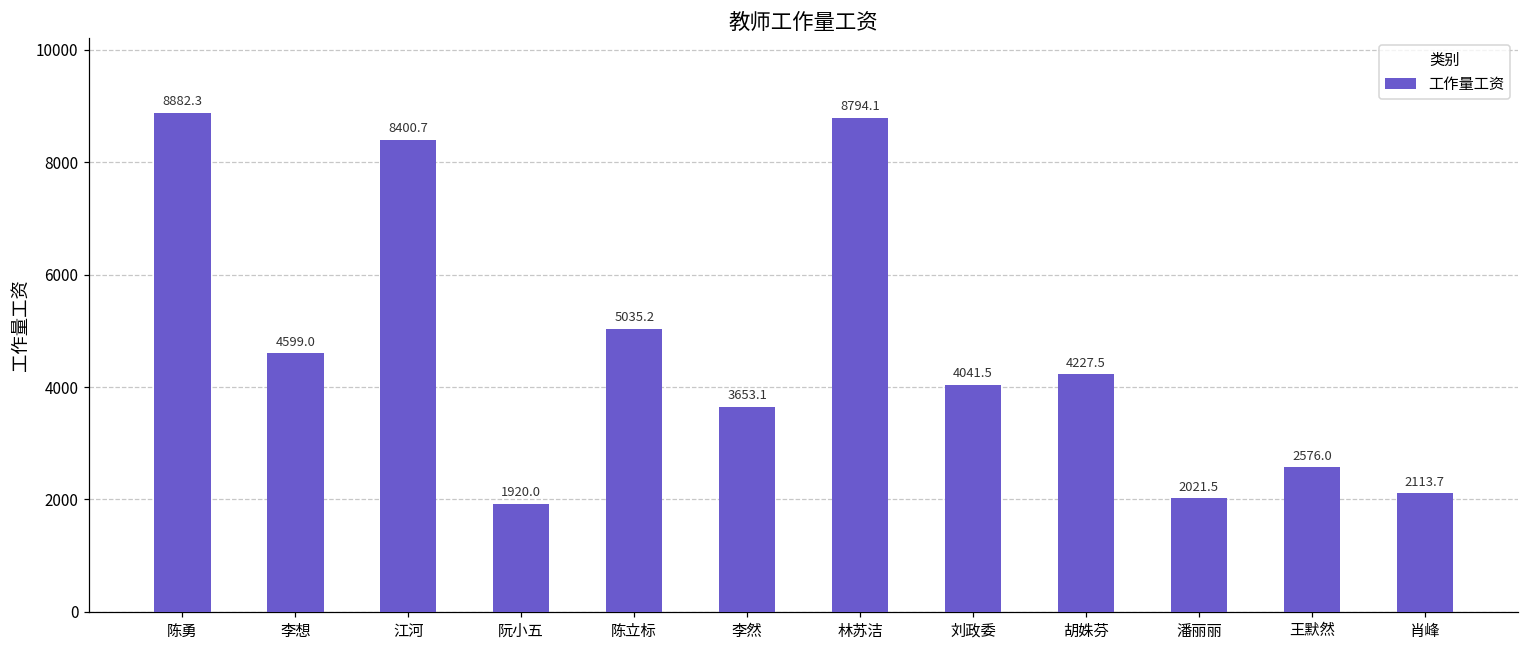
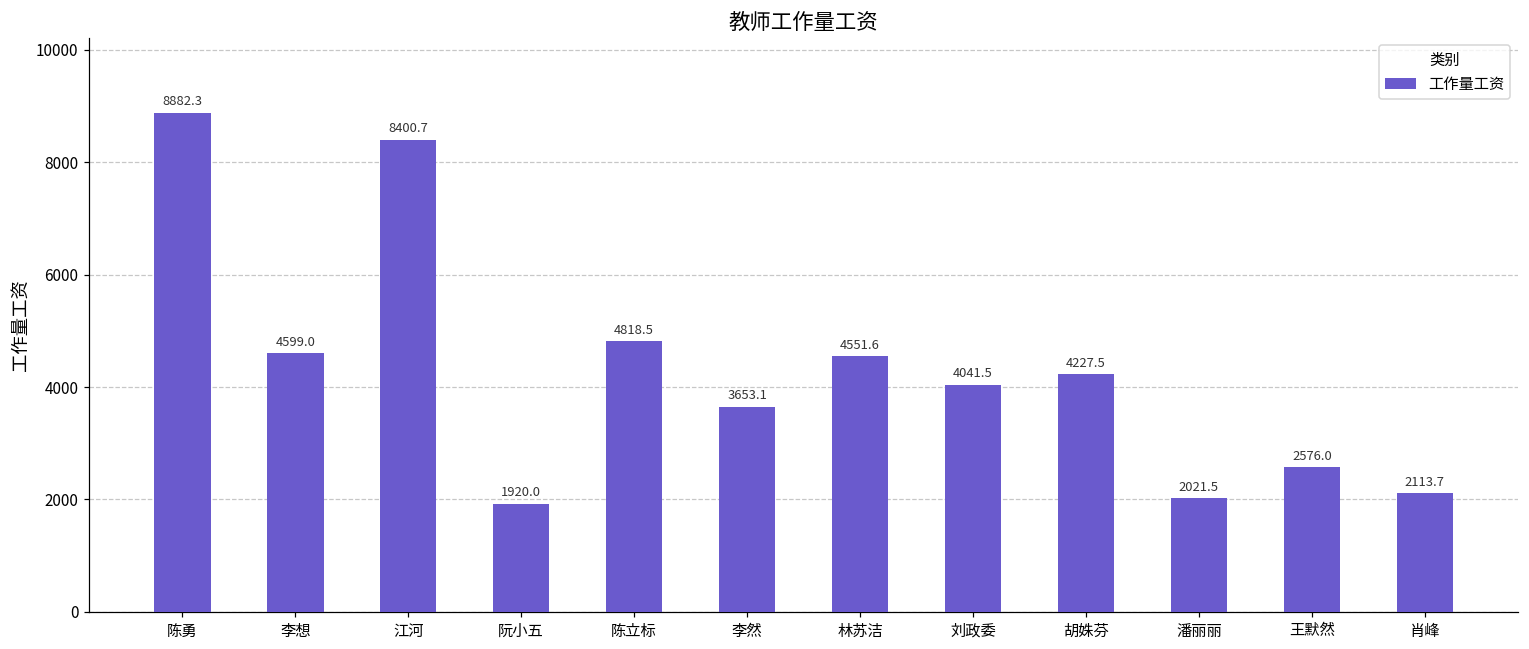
  {
    "陈勇": 8882.3,
    "李想": 4599.0,
    "江河": 8400.7,
    "阮小五": 1920.0,
-   "陈立标": 5035.2,
+   "陈立标": 4818.5,
    "李然": 3653.1,
-   "林苏洁": 8794.1,
+   "林苏洁": 4551.6,
    "刘政委": 4041.5,
    "胡姝芬": 4227.5,
    "潘丽丽": 2021.5,
    "王默然": 2576.0,
    "肖峰": 2113.7
  }
